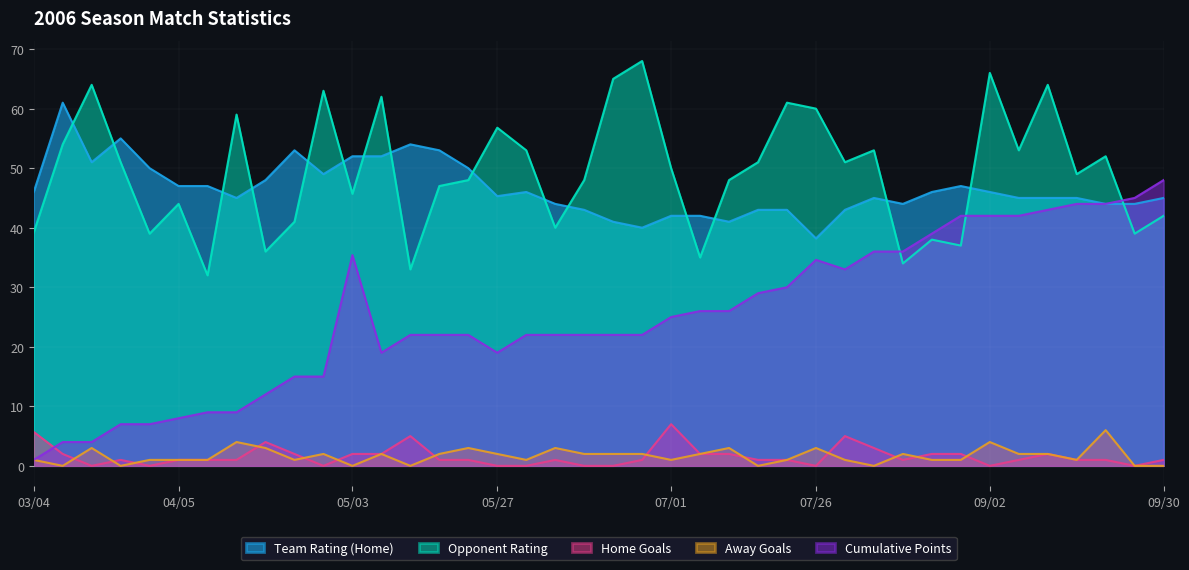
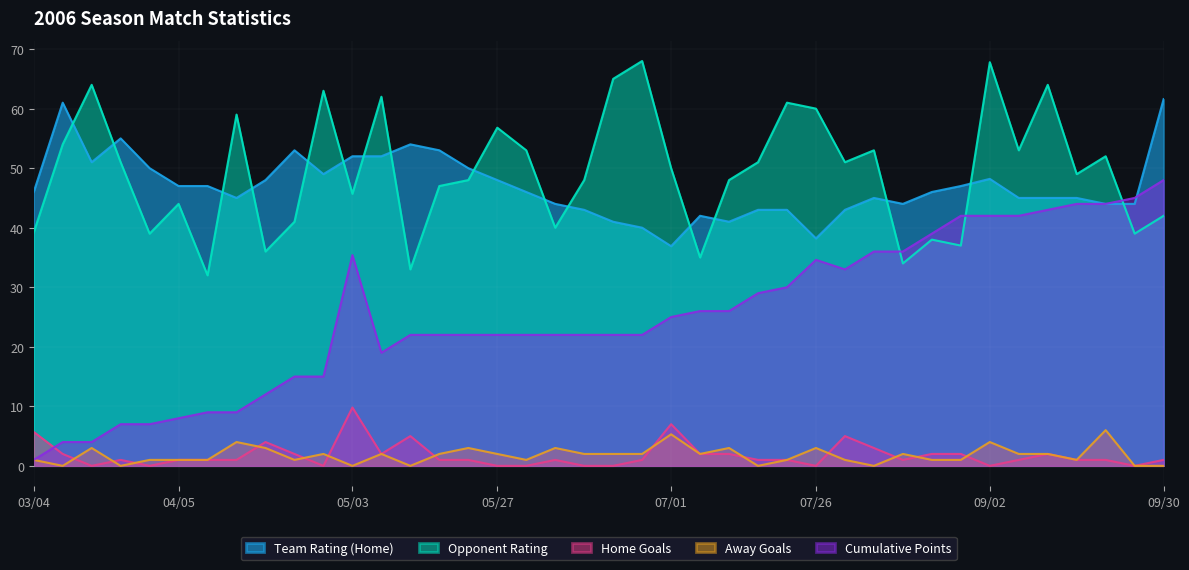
  {
    "Team Rating (Home)": {
      "03/04": 46,
      "04/05": 47,
      "05/03": 52,
-     "05/27": 45,
-     "07/01": 42,
+     "05/27": 48,
+     "07/01": 37,
      "07/26": 38,
-     "09/02": 46,
-     "09/30": 45
+     "09/02": 48,
+     "09/30": 62
    },
    "Opponent Rating": {
      "03/04": 39,
      "04/05": 44,
      "05/03": 46,
      "05/27": 57,
      "07/01": 50,
      "07/26": 60,
-     "09/02": 66,
+     "09/02": 68,
      "09/30": 42
    },
    "Home Goals": {
      "03/04": 6,
-     "05/03": 2,
+     "05/03": 10,
      "05/27": 0,
      "07/01": 7,
      "07/26": 0,
      "09/02": 0,
      "09/30": 1
    },
    "Away Goals": {
      "05/03": 0,
      "05/27": 2,
-     "07/01": 1,
+     "07/01": 5,
      "07/26": 3,
      "09/02": 4,
      "09/30": 0
    },
    "Cumulative Points": {
      "04/05": 8,
      "05/03": 35,
-     "05/27": 19,
+     "05/27": 22,
      "07/01": 25,
      "07/26": 35,
      "09/02": 42,
      "09/30": 48
    }
  }
